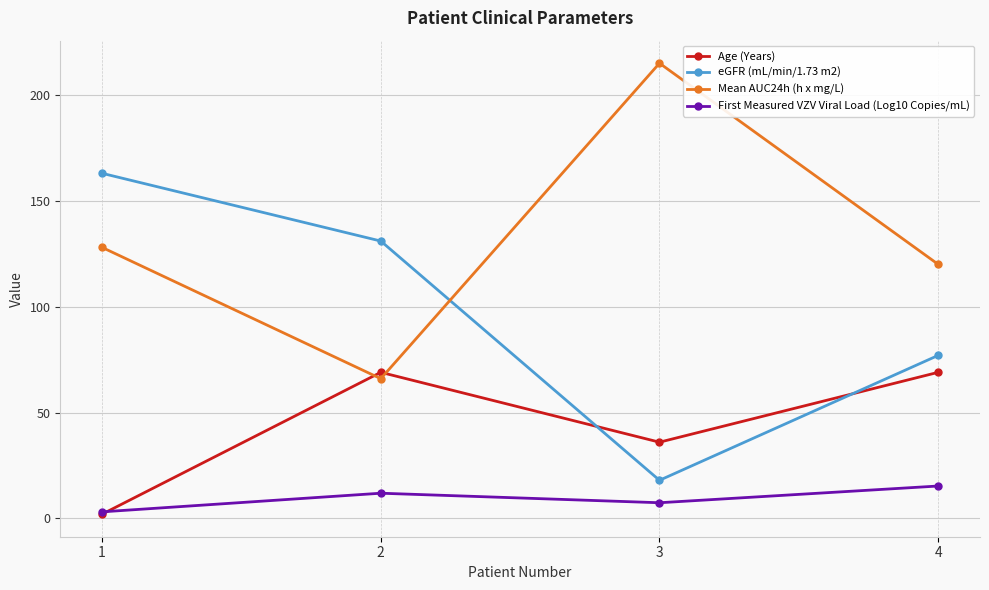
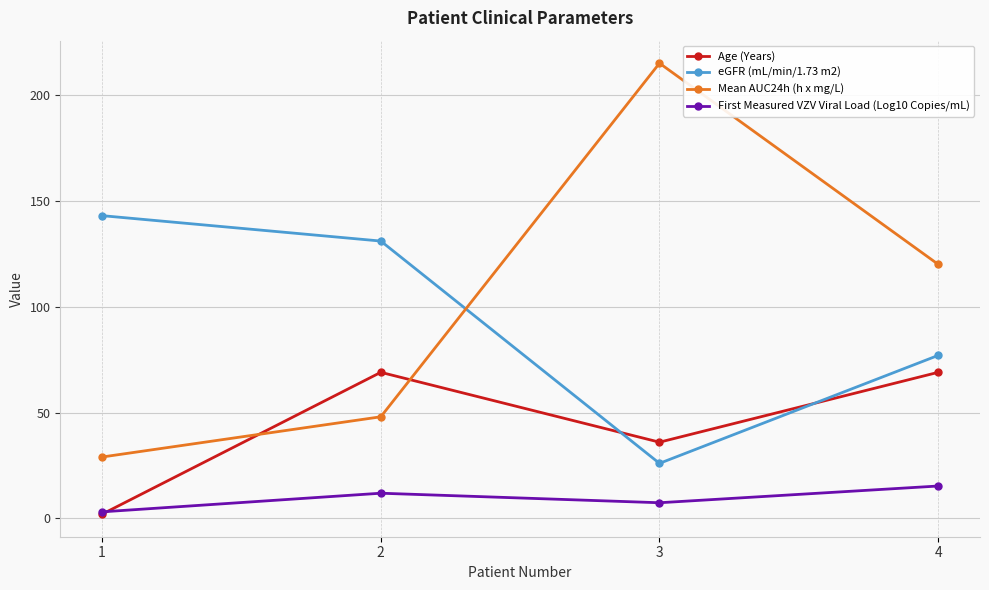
  {
    "Age (Years)": {
      "2": 69,
      "3": 36,
      "4": 69
    },
    "eGFR (mL/min/1.73 m2)": {
-     "1": 163,
+     "1": 143,
      "2": 131,
-     "3": 18,
+     "3": 26,
      "4": 77
    },
    "Mean AUC24h (h x mg/L)": {
-     "1": 128,
-     "2": 66,
+     "1": 29,
+     "2": 48,
      "3": 215,
      "4": 120
    },
    "First Measured VZV Viral Load (Log10 Copies/mL)": {
      "2": 12,
      "3": 7,
      "4": 15
    }
  }
